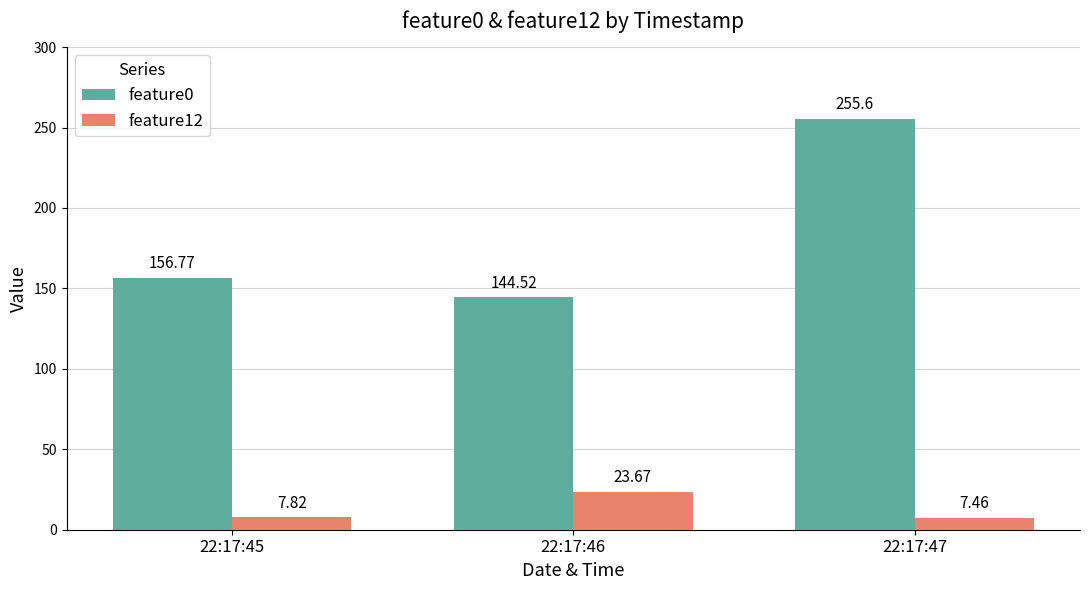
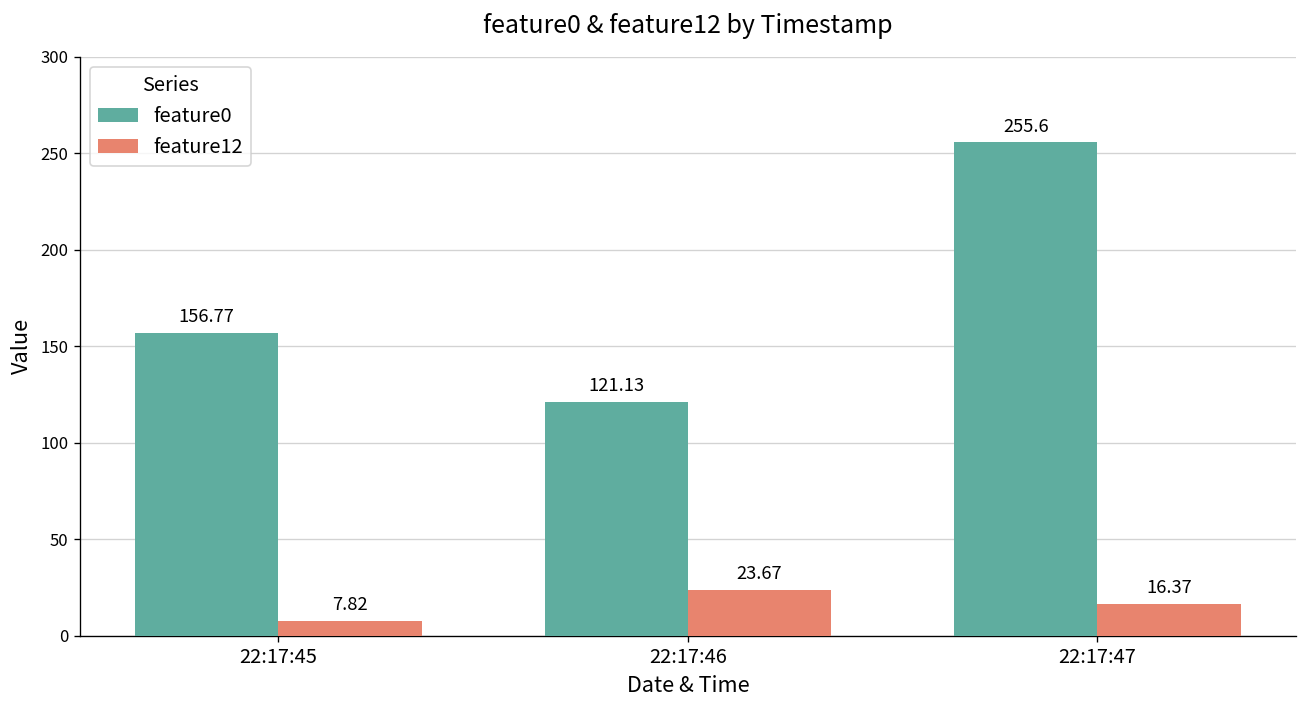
  {
    "feature0": {
      "22:17:45": 156.77,
-     "22:17:46": 144.52,
+     "22:17:46": 121.13,
      "22:17:47": 255.6
    },
    "feature12": {
      "22:17:45": 7.82,
      "22:17:46": 23.67,
-     "22:17:47": 7.46
+     "22:17:47": 16.37
    }
  }
